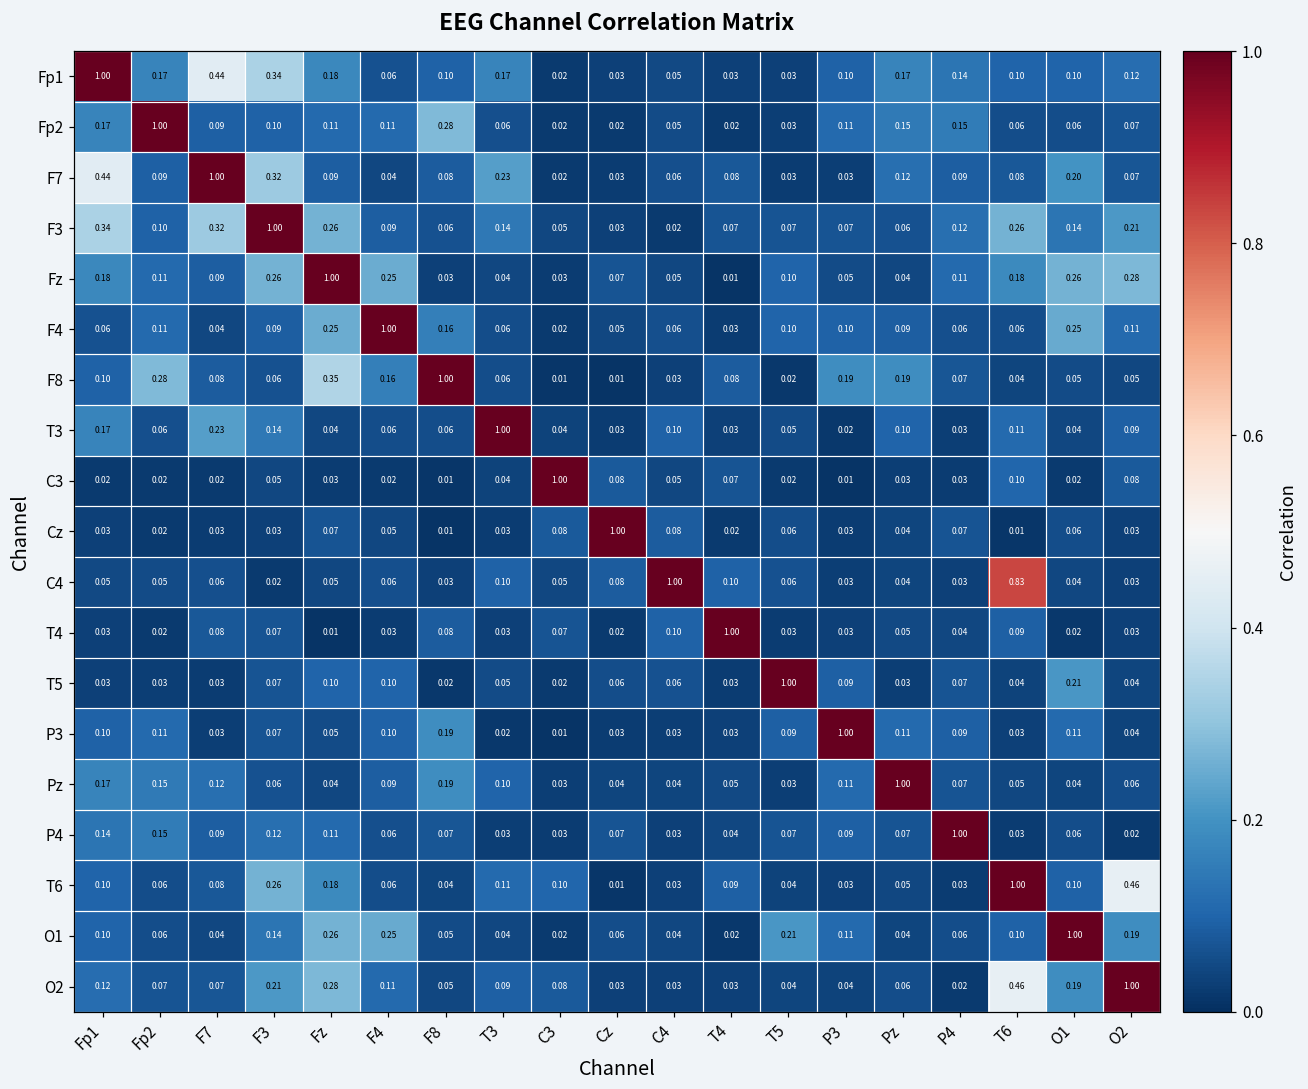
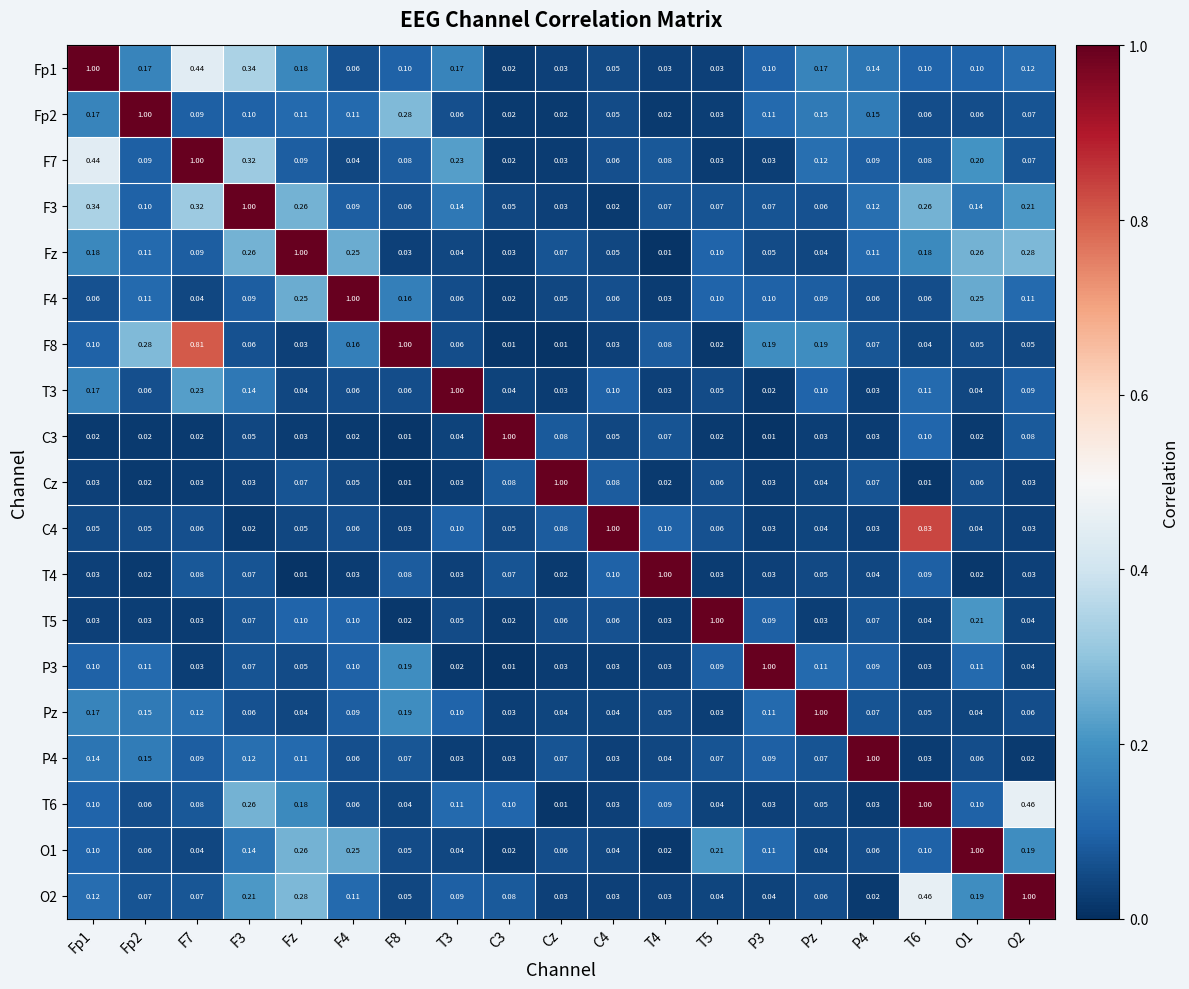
  {
    "F8": {
      "Fp1": 0.10,
      "Fp2": 0.28,
-     "F7": 0.08,
+     "F7": 0.81,
      "F3": 0.06,
-     "Fz": 0.35,
+     "Fz": 0.03,
      "F4": 0.16,
      "F8": 1.00,
      "T3": 0.06,
      "C3": 0.01,
      "Cz": 0.01,
      "C4": 0.03,
      "T4": 0.08,
      "T5": 0.02,
      "P3": 0.19,
      "Pz": 0.19,
      "P4": 0.07,
      "T6": 0.04,
      "O1": 0.05,
      "O2": 0.05
    }
  }
